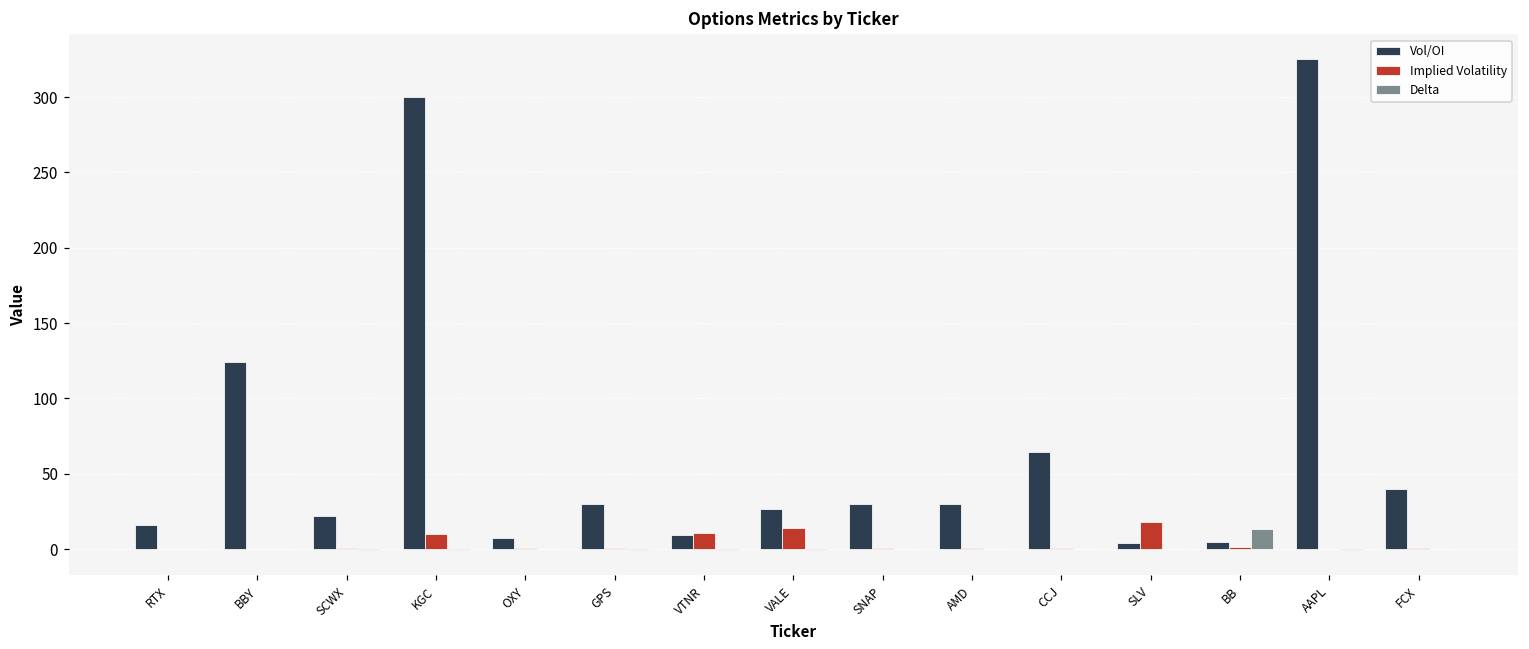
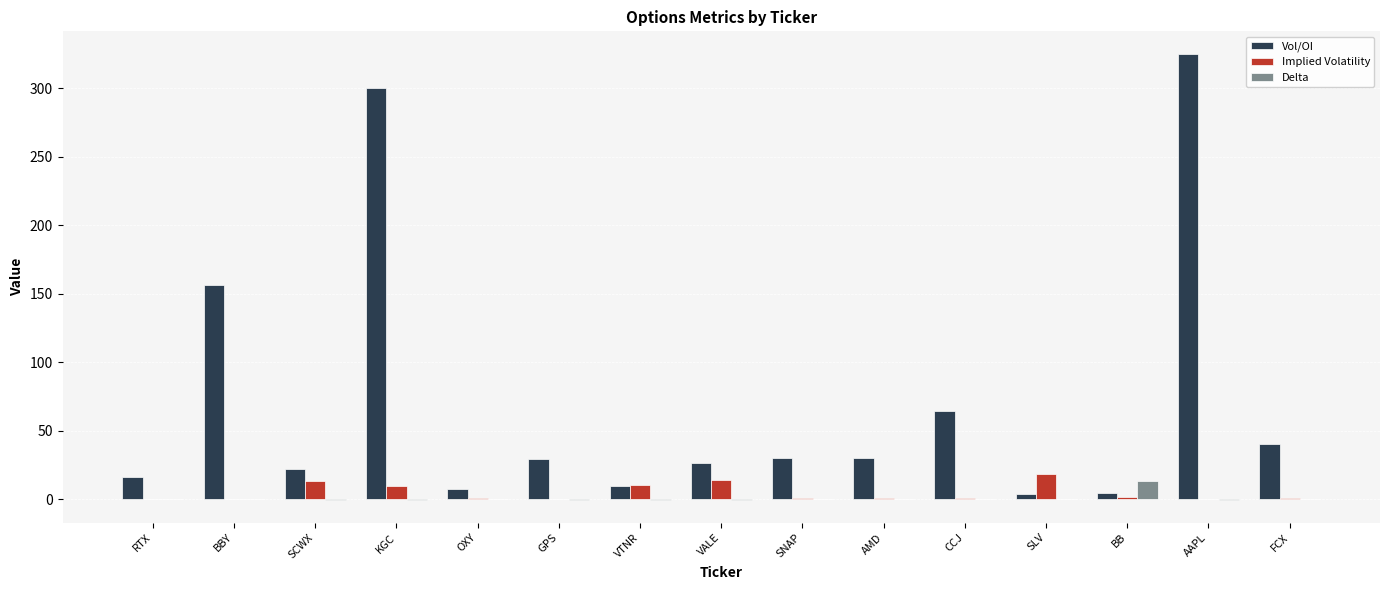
  {
    "Vol/OI": {
      "RTX": 16,
-     "BBY": 124,
+     "BBY": 156,
      "SCWX": 22,
      "KGC": 300,
      "OXY": 7,
      "GPS": 30,
      "VTNR": 9,
      "VALE": 27,
      "SNAP": 30,
      "AMD": 30,
      "CCJ": 65,
      "SLV": 4,
      "BB": 5,
      "AAPL": 325,
      "FCX": 40
    },
    "Implied Volatility": {
-     "SCWX": 1,
+     "SCWX": 13,
      "KGC": 10,
      "VTNR": 11,
      "VALE": 14,
      "SLV": 18
    },
    "Delta": {
      "BB": 14
    }
  }
